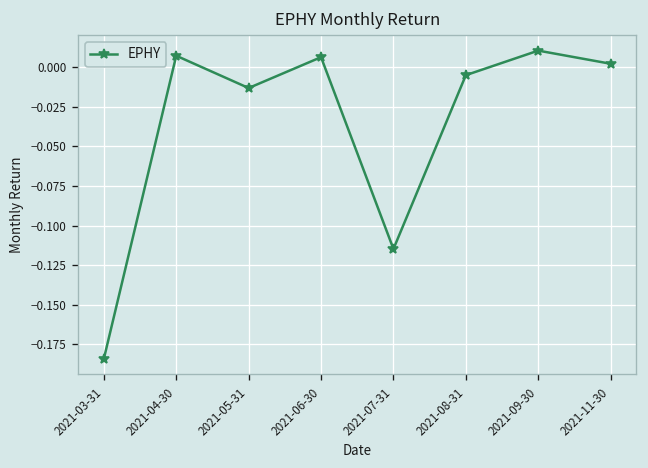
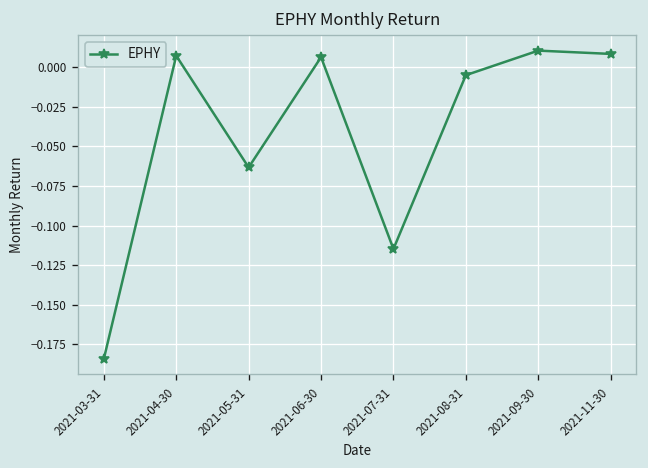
  {
    "2021-03-31": -0.184,
    "2021-04-30": 0.007,
-   "2021-05-31": -0.013,
+   "2021-05-31": -0.063,
    "2021-06-30": 0.006,
    "2021-07-31": -0.115,
    "2021-08-31": -0.005,
    "2021-09-30": 0.010,
-   "2021-11-30": 0.002
+   "2021-11-30": 0.008
  }
